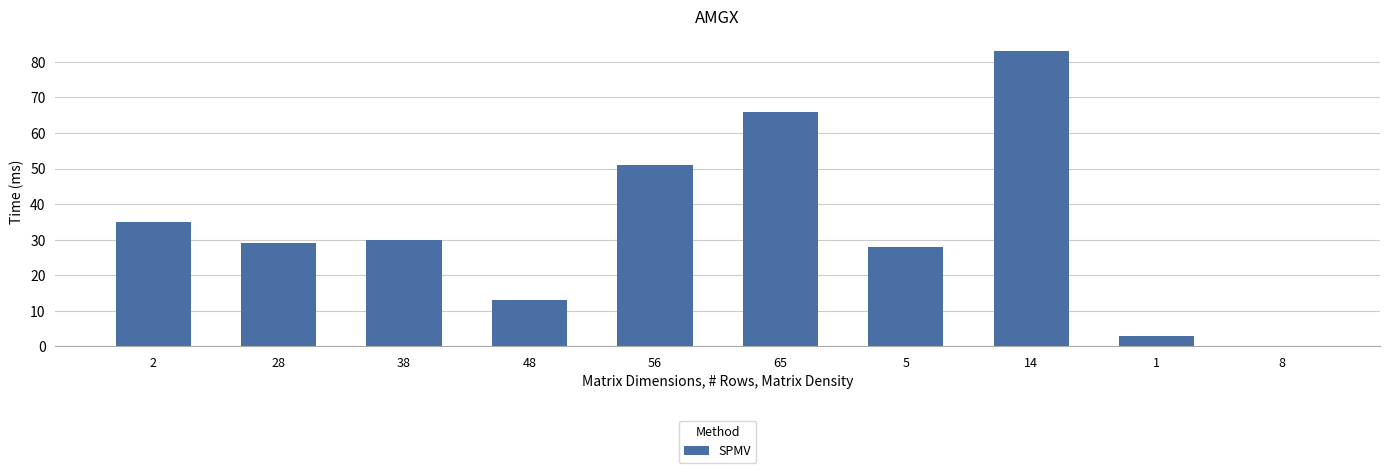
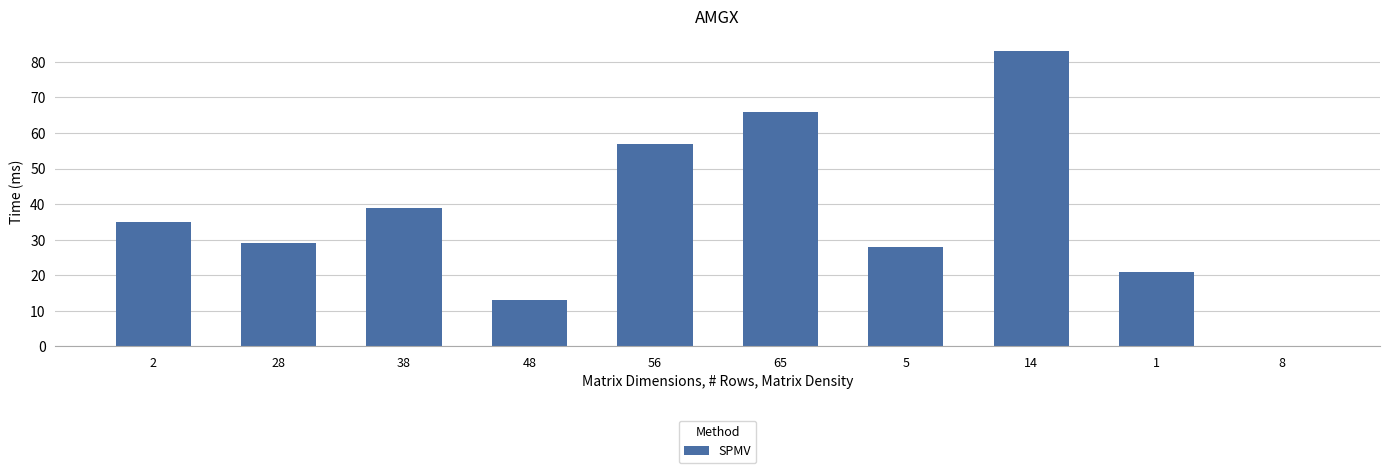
  {
    "2": 35,
    "28": 29,
-   "38": 30,
+   "38": 39,
    "48": 13,
-   "56": 51,
+   "56": 57,
    "65": 66,
    "5": 28,
    "14": 83,
-   "1": 3,
+   "1": 21,
    "8": 0
  }
